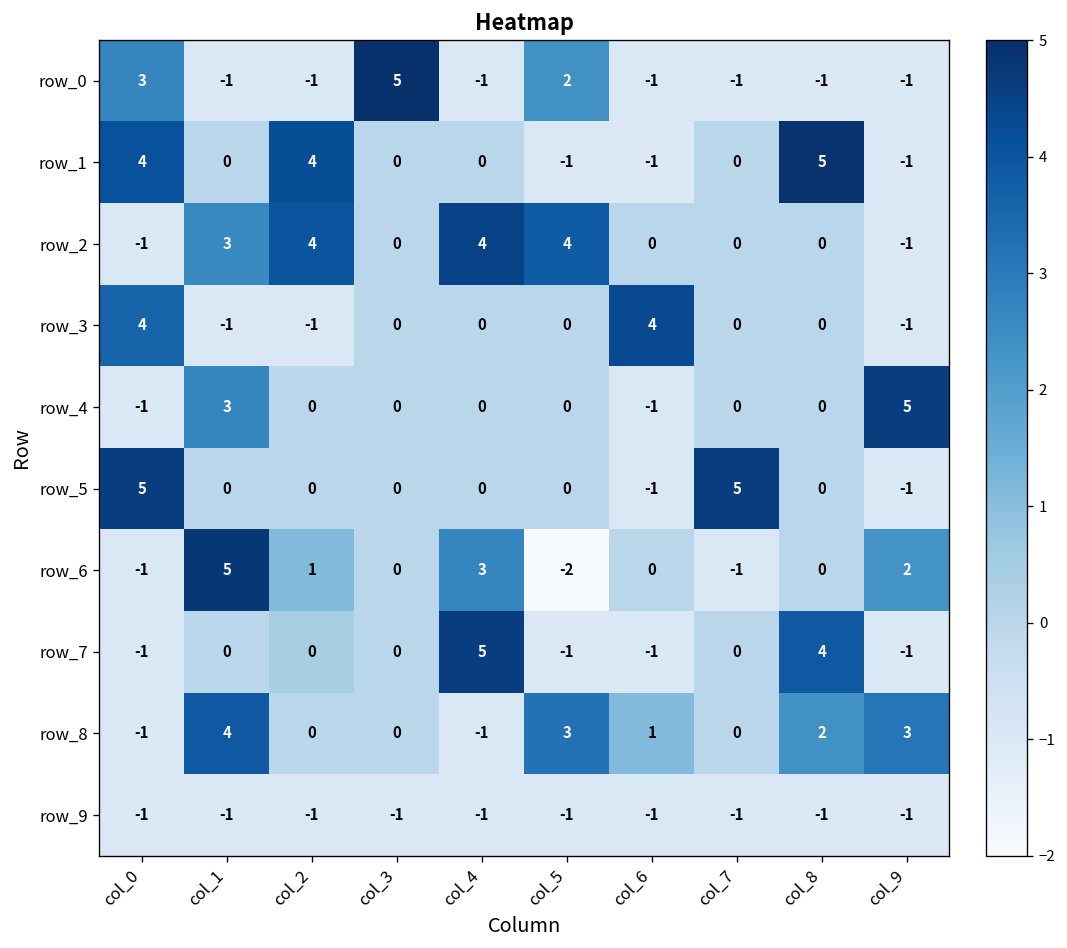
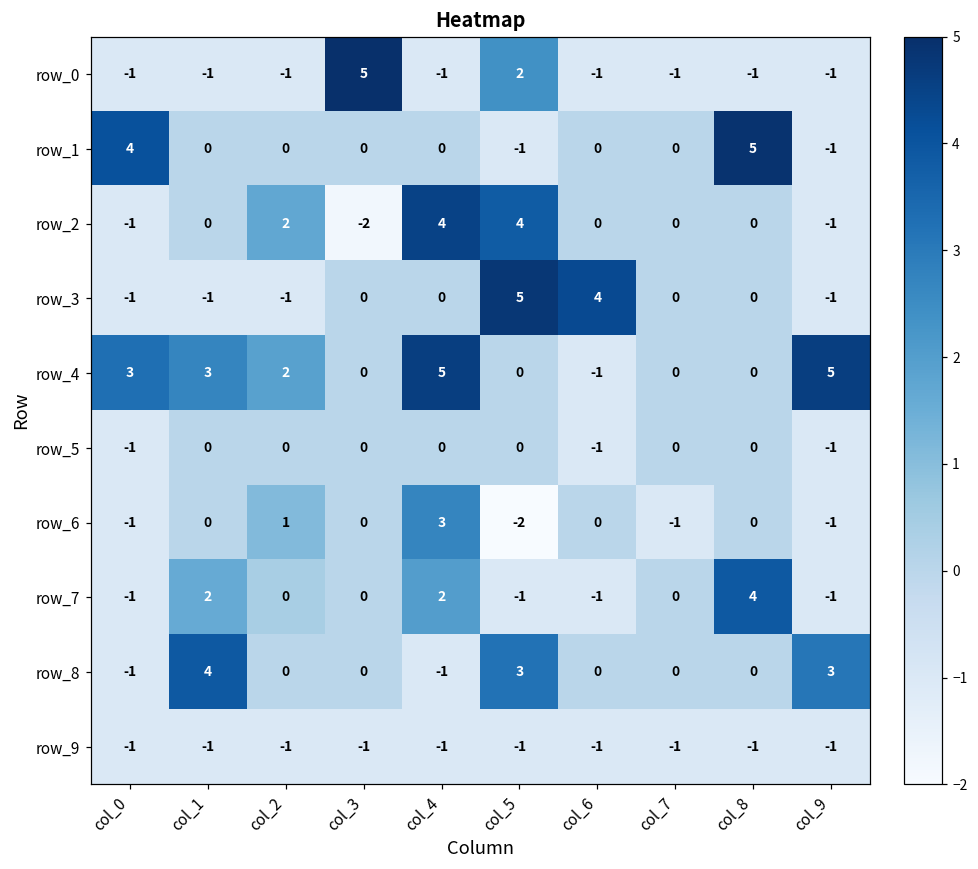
  {
    "row_0": {
-     "col_0": 3,
+     "col_0": -1,
      "col_1": -1,
      "col_2": -1,
      "col_3": 5,
      "col_4": -1,
      "col_5": 2,
      "col_6": -1,
      "col_7": -1,
      "col_8": -1,
      "col_9": -1
    },
    "row_1": {
      "col_0": 4,
      "col_1": 0,
-     "col_2": 4,
+     "col_2": 0,
      "col_3": 0,
      "col_4": 0,
      "col_5": -1,
-     "col_6": -1,
+     "col_6": 0,
      "col_7": 0,
      "col_8": 5,
      "col_9": -1
    },
    "row_2": {
      "col_0": -1,
-     "col_1": 3,
-     "col_2": 4,
-     "col_3": 0,
+     "col_1": 0,
+     "col_2": 2,
+     "col_3": -2,
      "col_4": 4,
      "col_5": 4,
      "col_6": 0,
      "col_7": 0,
      "col_8": 0,
      "col_9": -1
    },
    "row_3": {
-     "col_0": 4,
+     "col_0": -1,
      "col_1": -1,
      "col_2": -1,
      "col_3": 0,
      "col_4": 0,
-     "col_5": 0,
+     "col_5": 5,
      "col_6": 4,
      "col_7": 0,
      "col_8": 0,
      "col_9": -1
    },
    "row_4": {
-     "col_0": -1,
+     "col_0": 3,
      "col_1": 3,
-     "col_2": 0,
+     "col_2": 2,
      "col_3": 0,
-     "col_4": 0,
+     "col_4": 5,
      "col_5": 0,
      "col_6": -1,
      "col_7": 0,
      "col_8": 0,
      "col_9": 5
    },
    "row_5": {
-     "col_0": 5,
+     "col_0": -1,
      "col_1": 0,
      "col_2": 0,
      "col_3": 0,
      "col_4": 0,
      "col_5": 0,
      "col_6": -1,
-     "col_7": 5,
+     "col_7": 0,
      "col_8": 0,
      "col_9": -1
    },
    "row_6": {
      "col_0": -1,
-     "col_1": 5,
+     "col_1": 0,
      "col_2": 1,
      "col_3": 0,
      "col_4": 3,
      "col_5": -2,
      "col_6": 0,
      "col_7": -1,
      "col_8": 0,
-     "col_9": 2
+     "col_9": -1
    },
    "row_7": {
      "col_0": -1,
-     "col_1": 0,
+     "col_1": 2,
      "col_2": 0,
      "col_3": 0,
-     "col_4": 5,
+     "col_4": 2,
      "col_5": -1,
      "col_6": -1,
      "col_7": 0,
      "col_8": 4,
      "col_9": -1
    },
    "row_8": {
      "col_0": -1,
      "col_1": 4,
      "col_2": 0,
      "col_3": 0,
      "col_4": -1,
      "col_5": 3,
-     "col_6": 1,
+     "col_6": 0,
      "col_7": 0,
-     "col_8": 2,
+     "col_8": 0,
      "col_9": 3
    },
    "row_9": {
      "col_0": -1,
      "col_1": -1,
      "col_2": -1,
      "col_3": -1,
      "col_4": -1,
      "col_5": -1,
      "col_6": -1,
      "col_7": -1,
      "col_8": -1,
      "col_9": -1
    }
  }
